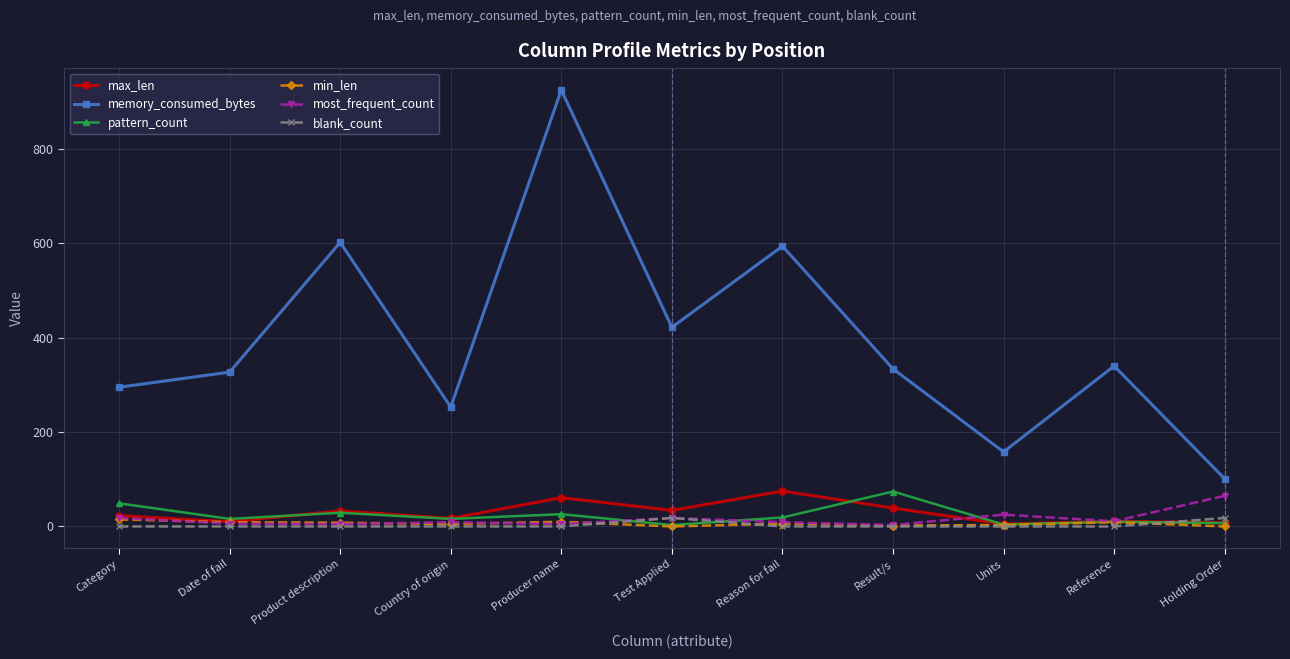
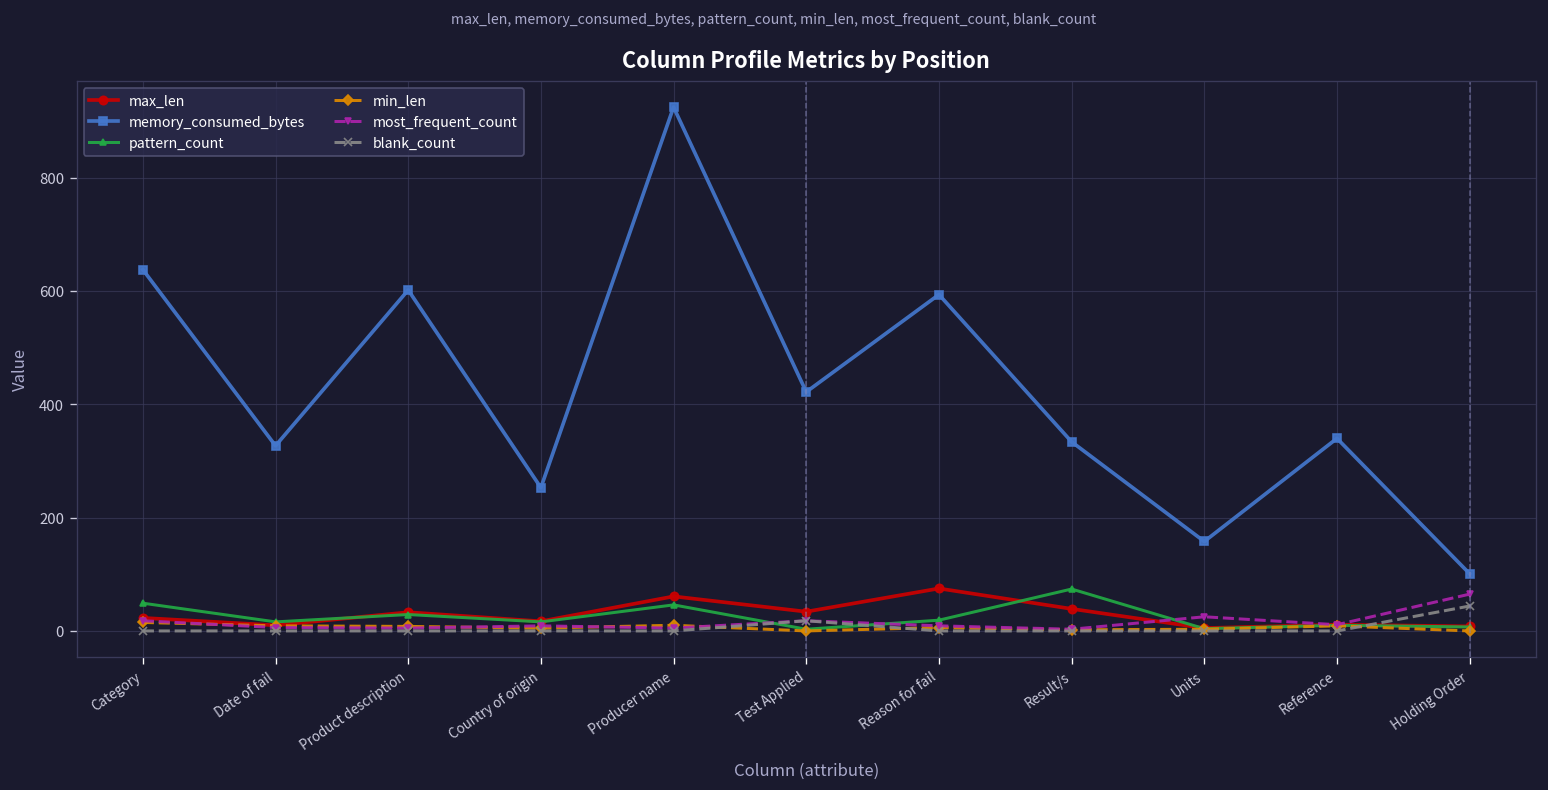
  {
    "max_len": {
      "Producer name": 60,
      "Test Applied": 30,
      "Reason for fail": 80,
      "Result/s": 40
    },
    "memory_consumed_bytes": {
-     "Category": 300,
+     "Category": 640,
      "Date of fail": 330,
      "Product description": 600,
      "Country of origin": 250,
      "Producer name": 930,
      "Test Applied": 420,
      "Reason for fail": 590,
      "Result/s": 330,
      "Units": 160,
      "Reference": 340,
      "Holding Order": 100
    },
    "pattern_count": {
      "Category": 50,
      "Date of fail": 20,
-     "Producer name": 30,
+     "Producer name": 50,
      "Reason for fail": 20,
      "Result/s": 70
    },
    "min_len": {
      "Holding Order": 0
    },
    "most_frequent_count": {
      "Units": 30,
      "Holding Order": 70
    },
    "blank_count": {
      "Category": 0,
      "Date of fail": 0,
      "Reason for fail": 0,
      "Reference": 0,
-     "Holding Order": 20
+     "Holding Order": 40
    }
  }
